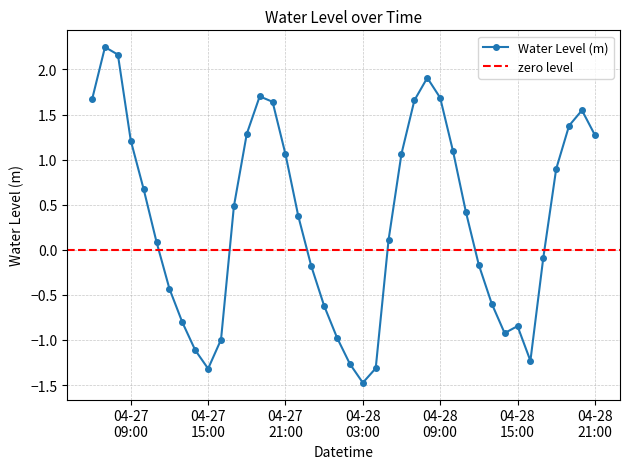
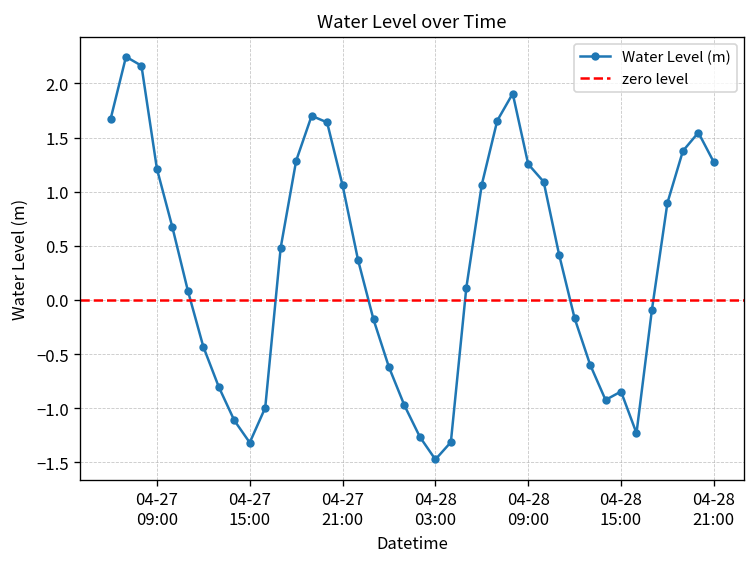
  {
    "04-27 09:00": 1.2,
    "04-27 15:00": -1.3,
    "04-27 21:00": 1.1,
    "04-28 03:00": -1.5,
-   "04-28 09:00": 1.7,
+   "04-28 09:00": 1.3,
    "04-28 15:00": -0.8,
    "04-28 21:00": 1.3
  }
